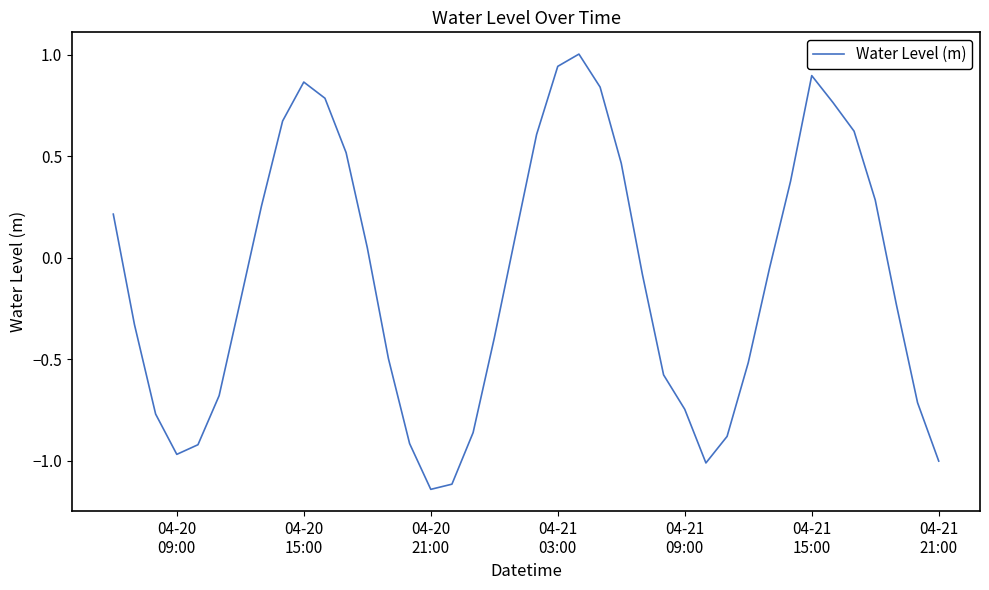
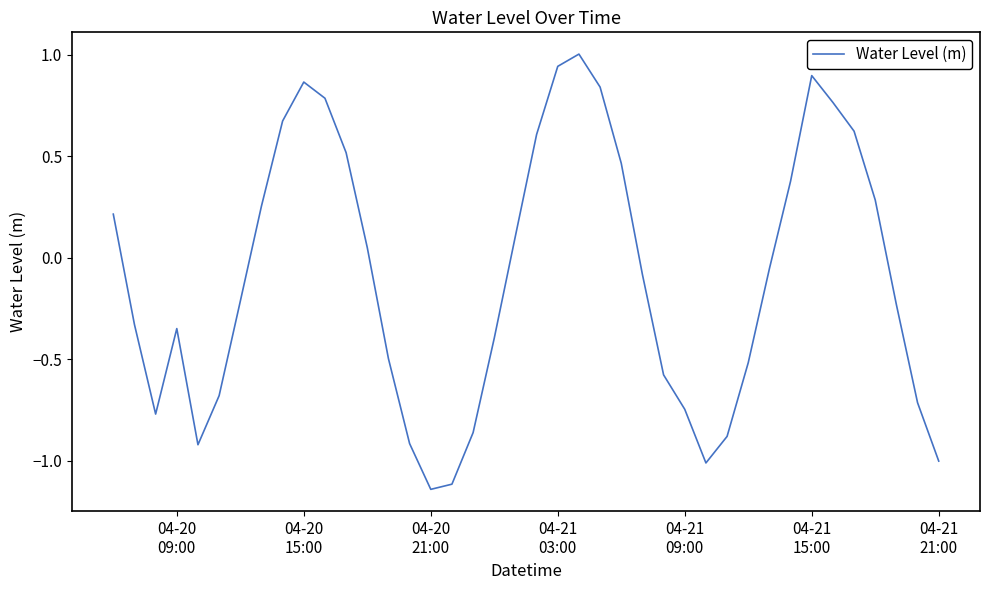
  {
-   "04-20 09:00": -0.97,
+   "04-20 09:00": -0.35,
    "04-20 15:00": 0.87,
    "04-20 21:00": -1.14,
    "04-21 03:00": 0.94,
    "04-21 09:00": -0.75,
    "04-21 15:00": 0.90,
    "04-21 21:00": -1.00
  }
